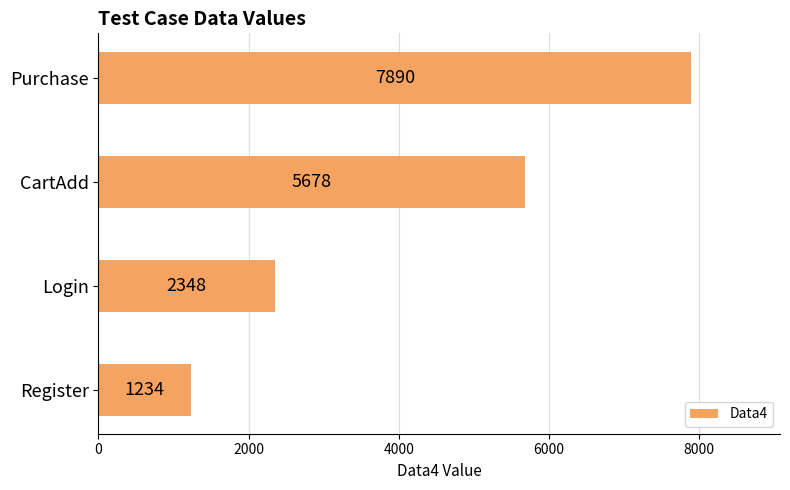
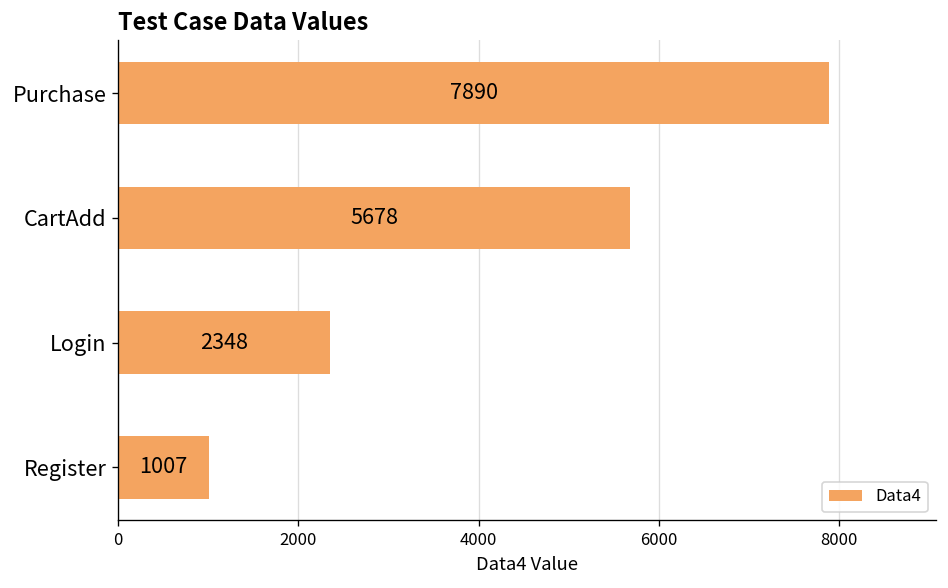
  {
    "Purchase": 7890,
    "CartAdd": 5678,
    "Login": 2348,
-   "Register": 1234
+   "Register": 1007
  }
